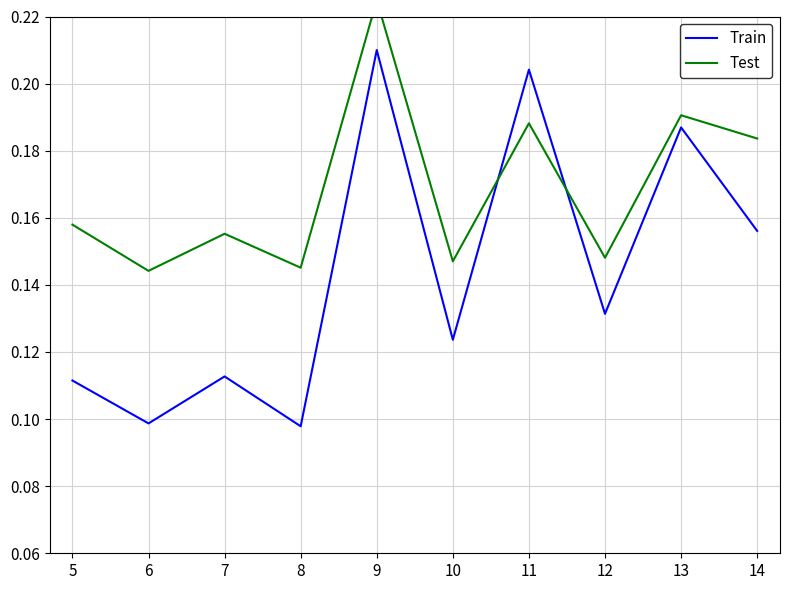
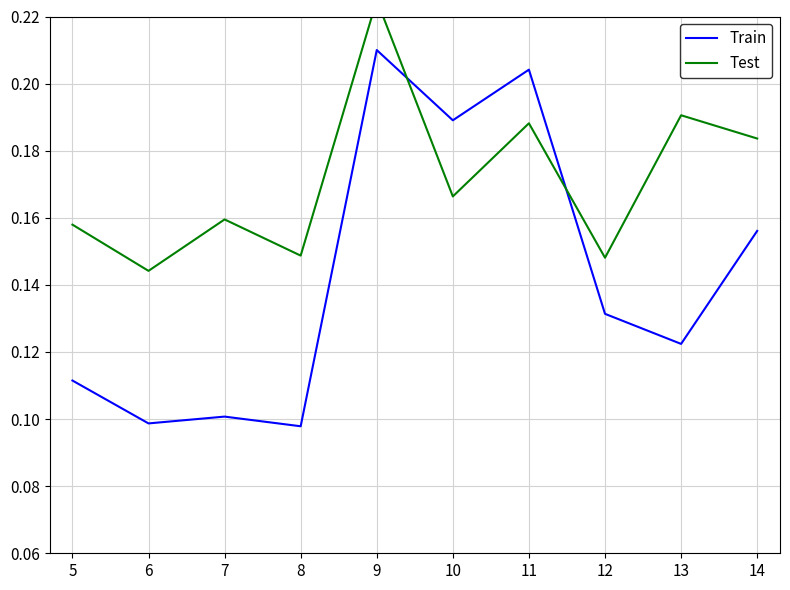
  {
    "Train": {
      "5": 0.111,
      "6": 0.099,
-     "7": 0.113,
+     "7": 0.101,
      "8": 0.098,
      "9": 0.210,
-     "10": 0.124,
+     "10": 0.189,
      "11": 0.204,
      "12": 0.131,
-     "13": 0.187,
+     "13": 0.122,
      "14": 0.156
    },
    "Test": {
      "5": 0.158,
      "6": 0.144,
-     "7": 0.155,
-     "8": 0.145,
-     "10": 0.147,
+     "7": 0.160,
+     "8": 0.149,
+     "10": 0.166,
      "11": 0.188,
      "12": 0.148,
      "13": 0.191,
      "14": 0.184
    }
  }
